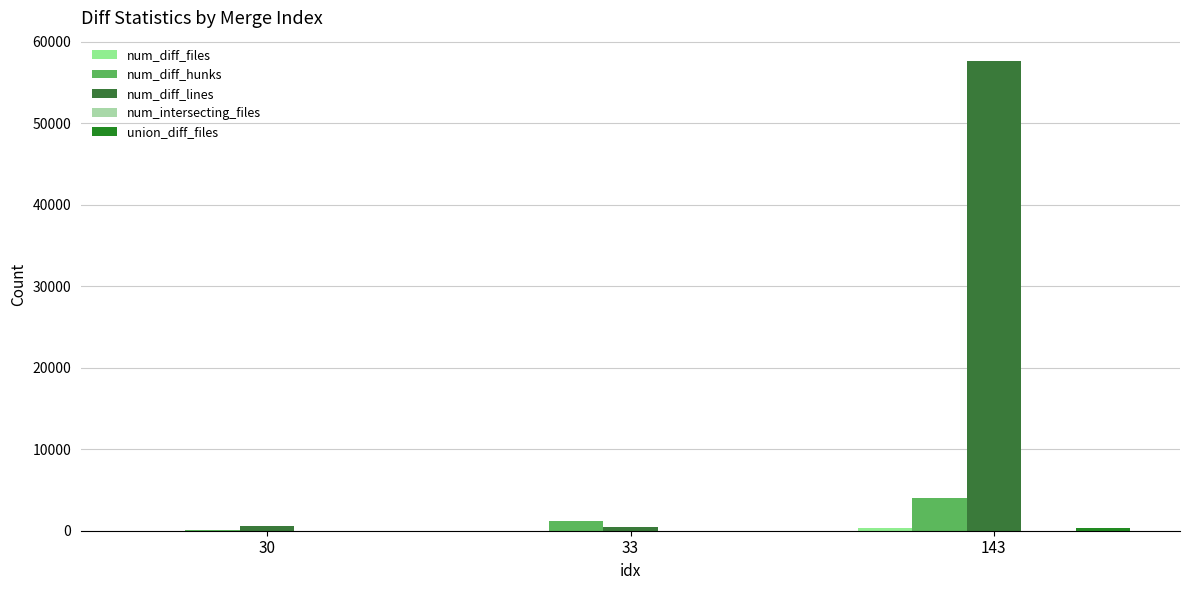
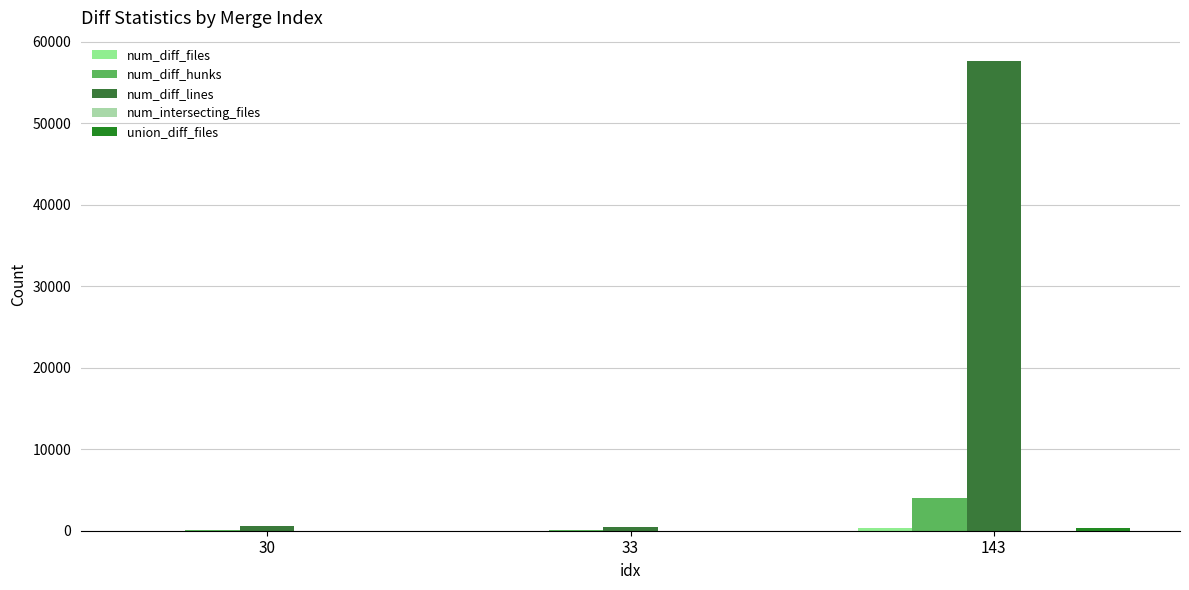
  {
    "num_diff_hunks": {
-     "33": 1000,
+     "33": 0,
      "143": 4000
    }
  }
